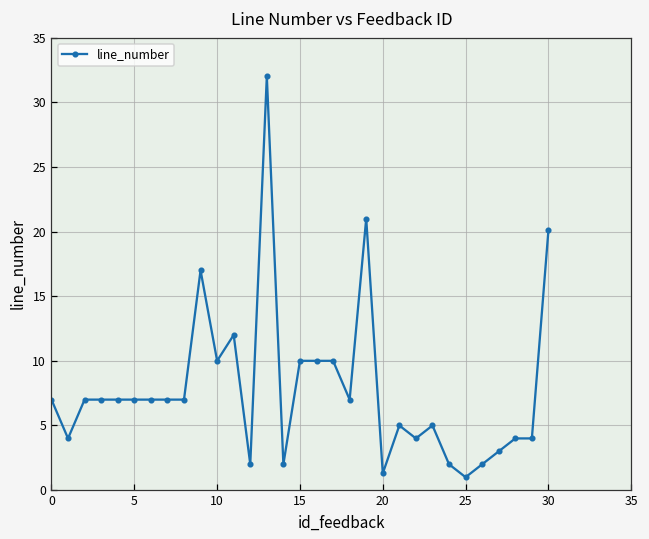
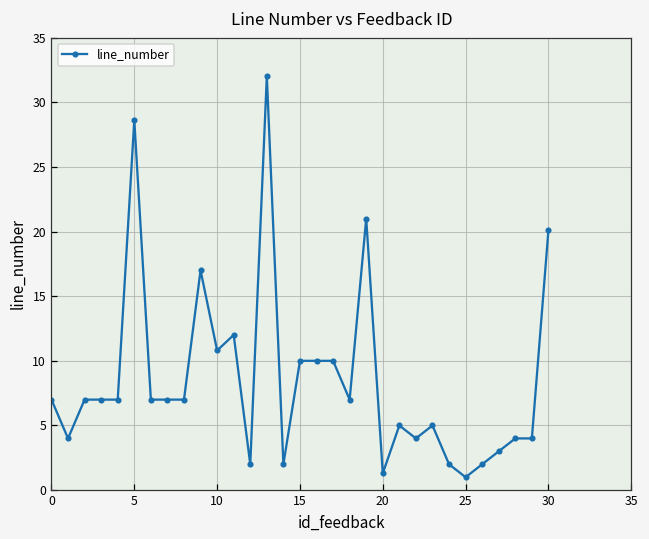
  {
    "0": 7.0,
-   "5": 7.0,
-   "10": 10.0,
+   "5": 28.6,
+   "10": 10.8,
    "15": 10.0,
    "20": 1.3,
    "25": 1.0,
    "30": 20.1
  }
